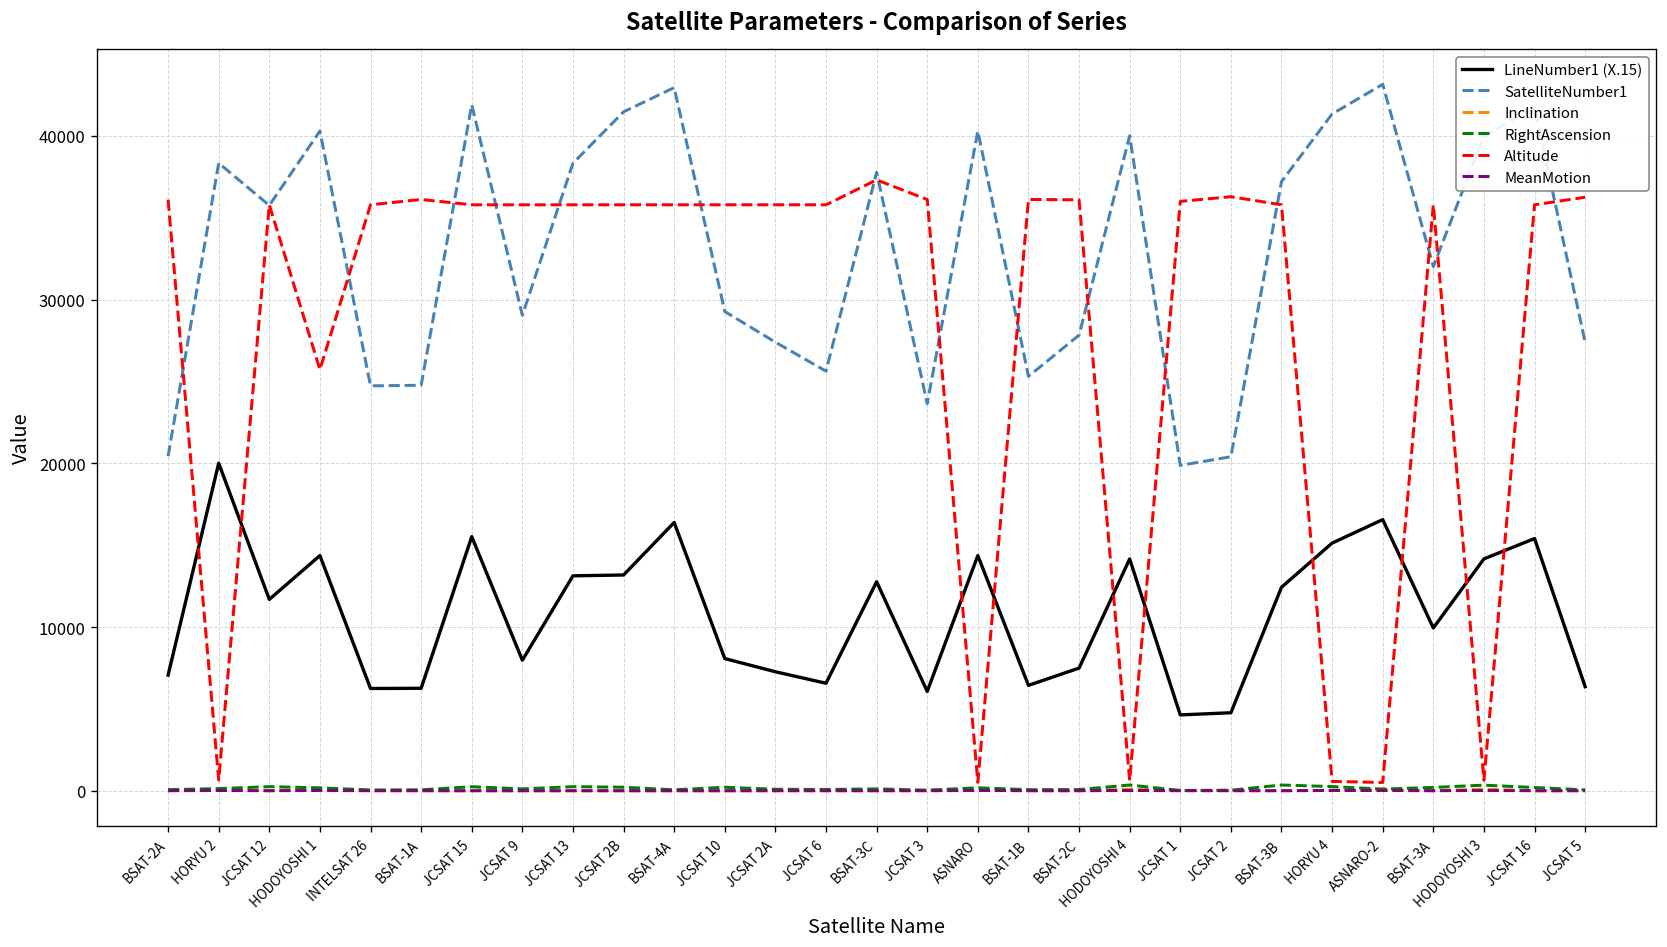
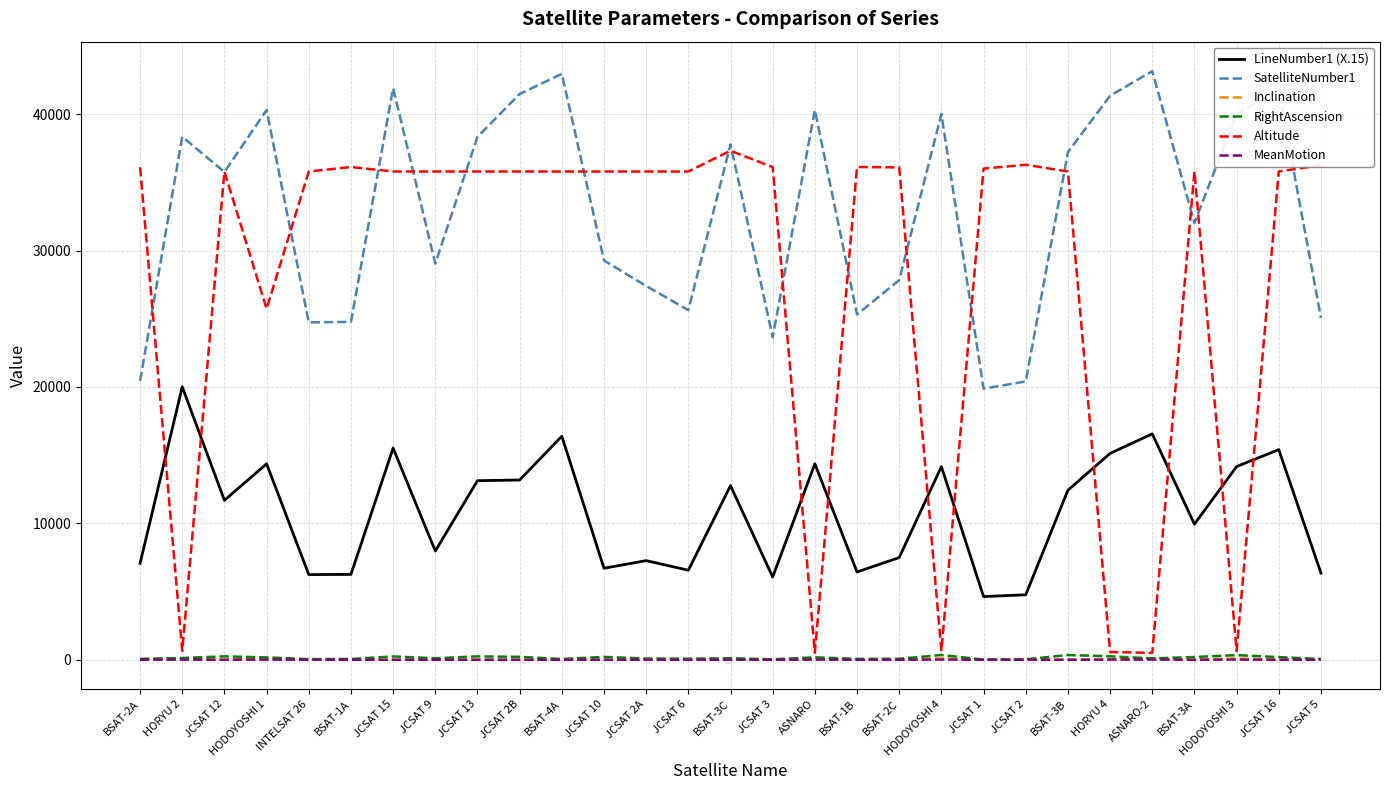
  {
    "LineNumber1 (X.15)": {
      "BSAT-2A": 7100,
      "HORYU 2": 20000,
      "JCSAT 12": 11700,
      "HODOYOSHI 1": 14400,
      "INTELSAT 26": 6200,
      "BSAT-1A": 6300,
      "JCSAT 15": 15500,
      "JCSAT 9": 8000,
      "JCSAT 13": 13100,
      "JCSAT 2B": 13200,
      "BSAT-4A": 16400,
-     "JCSAT 10": 8100,
+     "JCSAT 10": 6700,
      "JCSAT 2A": 7300,
      "JCSAT 6": 6600,
      "BSAT-3C": 12800,
      "JCSAT 3": 6100,
      "ASNARO": 14400,
      "BSAT-1B": 6400,
      "BSAT-2C": 7500,
      "HODOYOSHI 4": 14200,
      "JCSAT 1": 4600,
      "JCSAT 2": 4800,
      "BSAT-3B": 12400,
      "HORYU 4": 15100,
      "ASNARO-2": 16600,
      "BSAT-3A": 9900,
      "HODOYOSHI 3": 14200,
      "JCSAT 16": 15400,
      "JCSAT 5": 6400
    },
    "SatelliteNumber1": {
      "BSAT-2A": 20400,
      "HORYU 2": 38300,
      "HODOYOSHI 1": 40300,
      "INTELSAT 26": 24700,
      "BSAT-1A": 24800,
      "JCSAT 15": 41900,
      "JCSAT 9": 29000,
      "JCSAT 13": 38300,
      "JCSAT 2B": 41500,
      "BSAT-4A": 43000,
      "JCSAT 10": 29300,
      "JCSAT 2A": 27400,
      "JCSAT 6": 25600,
      "BSAT-3C": 37800,
      "JCSAT 3": 23600,
      "ASNARO": 40300,
      "BSAT-1B": 25300,
      "BSAT-2C": 27800,
      "HODOYOSHI 4": 40000,
      "JCSAT 1": 19900,
      "JCSAT 2": 20400,
      "BSAT-3B": 37200,
      "HORYU 4": 41300,
      "ASNARO-2": 43200,
      "BSAT-3A": 32000,
-     "JCSAT 5": 27400
+     "JCSAT 5": 25100
    },
    "RightAscension": {
      "JCSAT 12": 200,
      "JCSAT 15": 200,
      "JCSAT 13": 200,
      "JCSAT 2B": 200,
      "JCSAT 10": 200,
      "HODOYOSHI 4": 300,
      "BSAT-3B": 300,
      "HORYU 4": 300,
      "BSAT-3A": 200,
      "HODOYOSHI 3": 300,
      "JCSAT 16": 200
    },
    "Altitude": {
      "BSAT-2A": 36100,
      "HORYU 2": 600,
      "HODOYOSHI 1": 25700,
      "INTELSAT 26": 35800,
      "BSAT-1A": 36100,
      "JCSAT 15": 35800,
      "JCSAT 9": 35800,
      "JCSAT 13": 35800,
      "JCSAT 2B": 35800,
      "BSAT-4A": 35800,
      "JCSAT 10": 35800,
      "JCSAT 2A": 35800,
      "JCSAT 6": 35800,
      "BSAT-3C": 37300,
      "JCSAT 3": 36100,
      "ASNARO": 500,
      "BSAT-1B": 36100,
      "BSAT-2C": 36100,
      "HODOYOSHI 4": 600,
      "JCSAT 1": 36000,
      "JCSAT 2": 36300,
      "BSAT-3B": 35800,
      "HORYU 4": 600,
      "ASNARO-2": 500,
      "BSAT-3A": 35800,
      "HODOYOSHI 3": 600,
      "JCSAT 16": 35800
    }
  }
